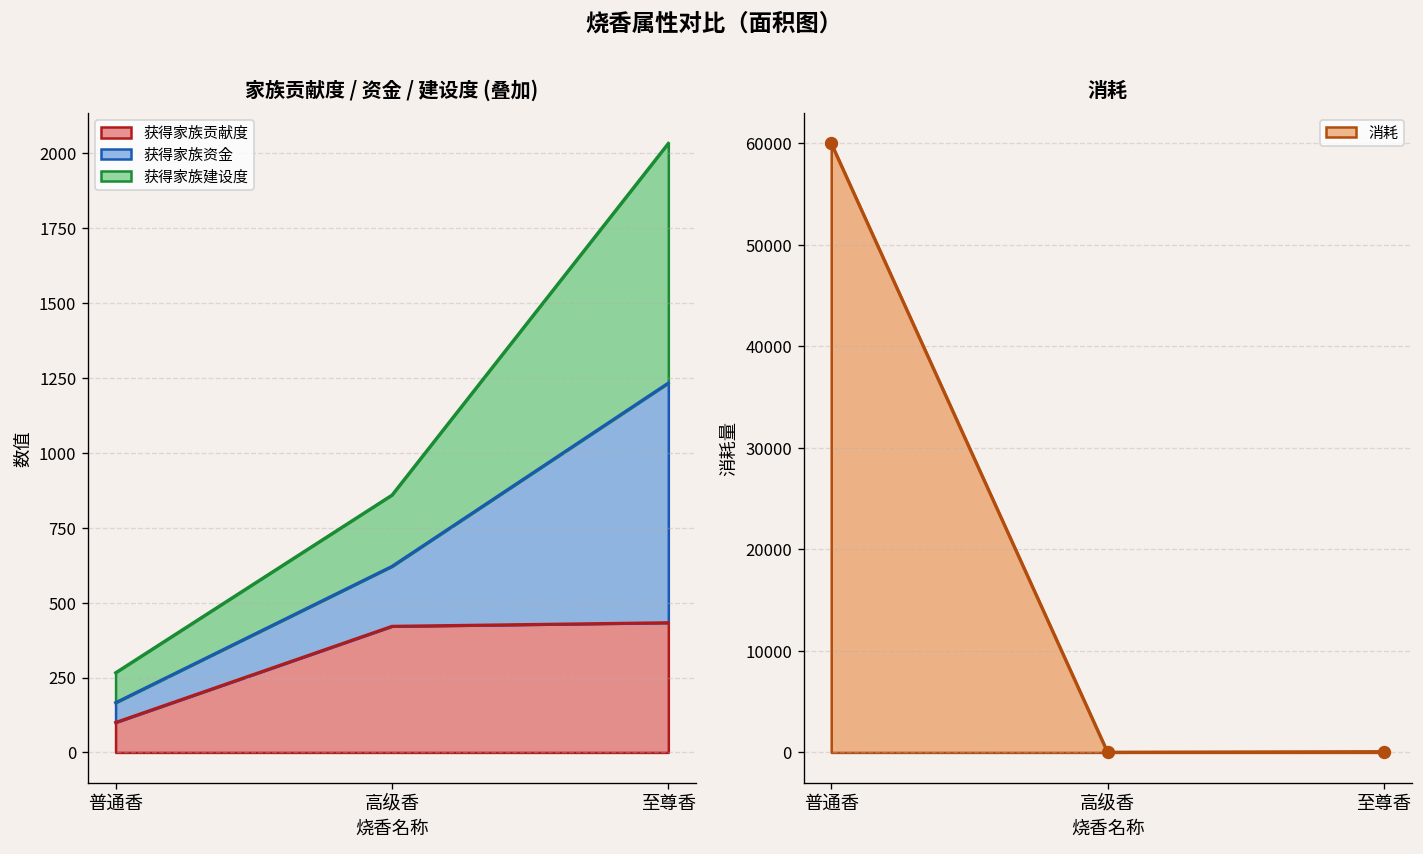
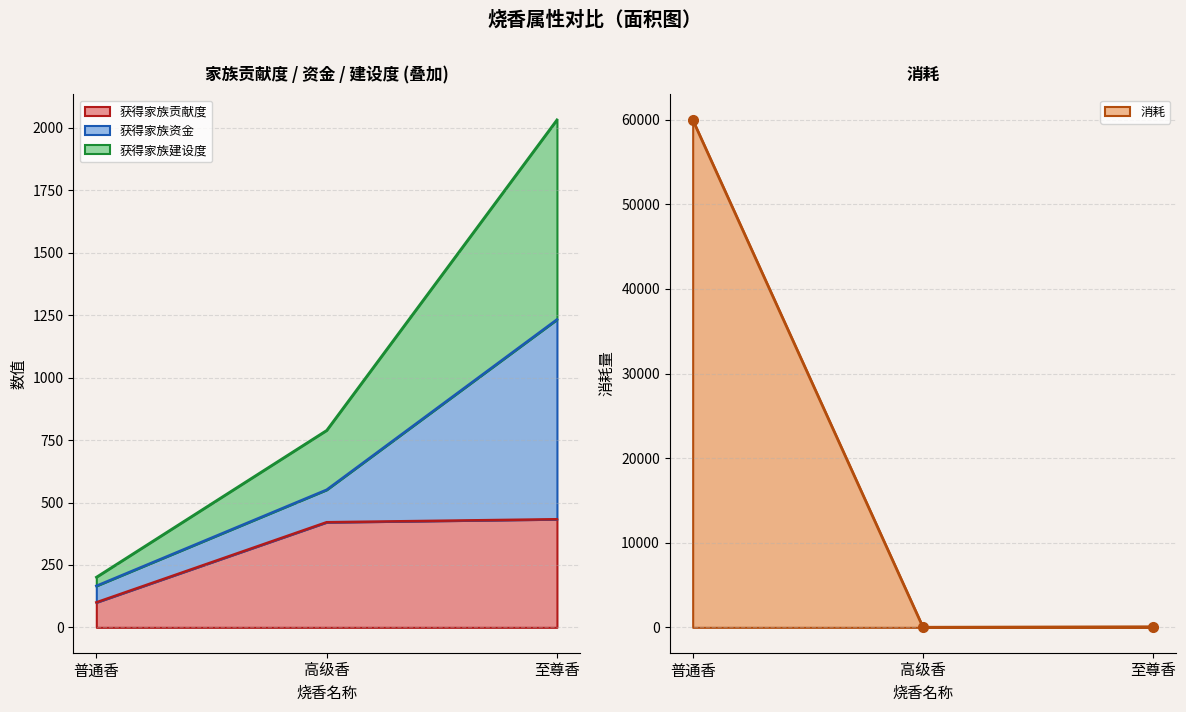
  {
    "家族贡献度 / 资金 / 建设度 (叠加)": {
      "获得家族贡献度": {
        "普通香": 100,
        "高级香": 420,
        "至尊香": 430
      },
      "获得家族资金": {
        "普通香": 70,
-       "高级香": 200,
+       "高级香": 130,
        "至尊香": 800
      },
      "获得家族建设度": {
-       "普通香": 100,
+       "普通香": 40,
        "高级香": 240,
        "至尊香": 800
      }
    },
    "消耗": {
      "普通香": 60000,
      "高级香": 0,
      "至尊香": 0
    }
  }
